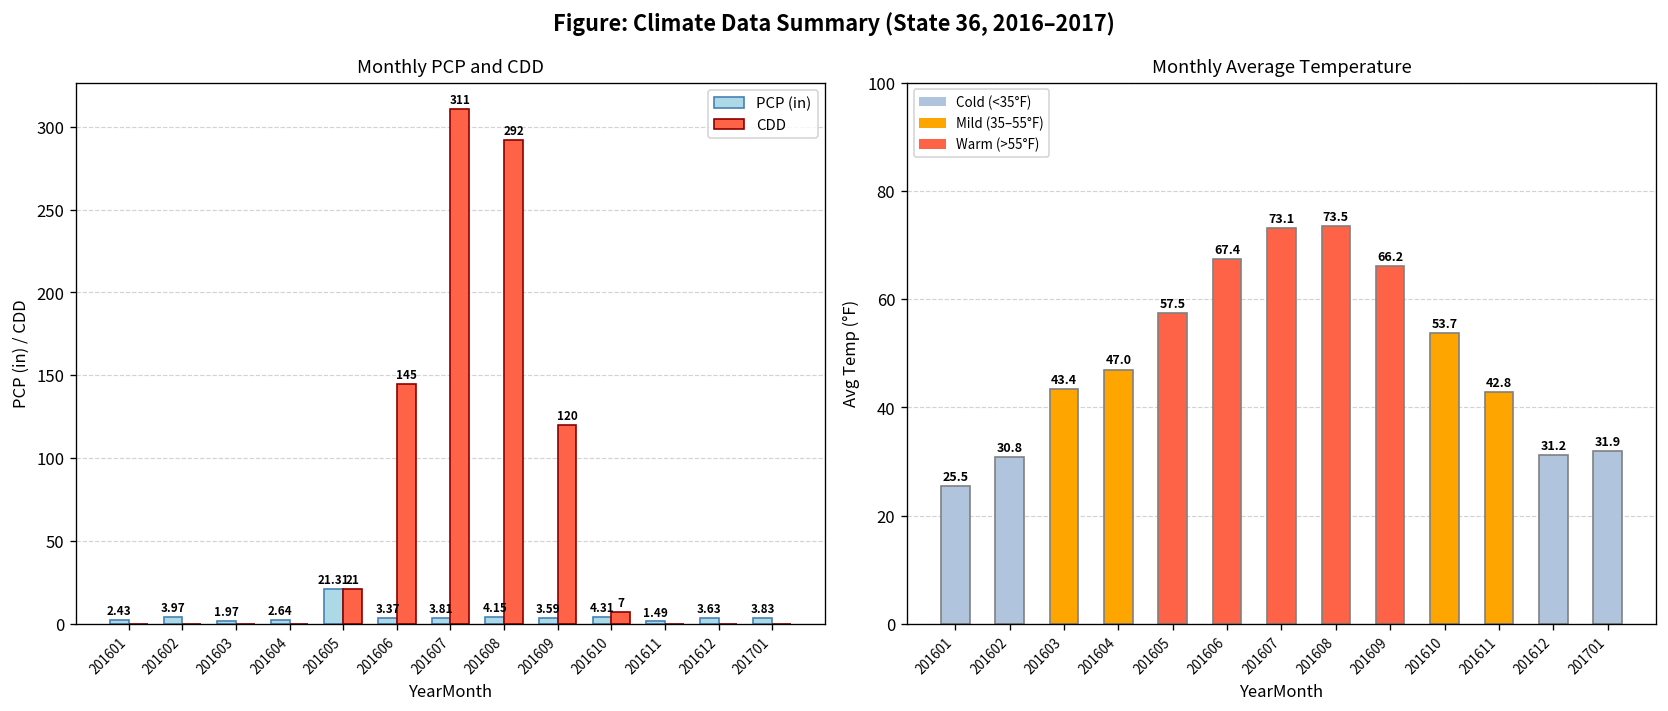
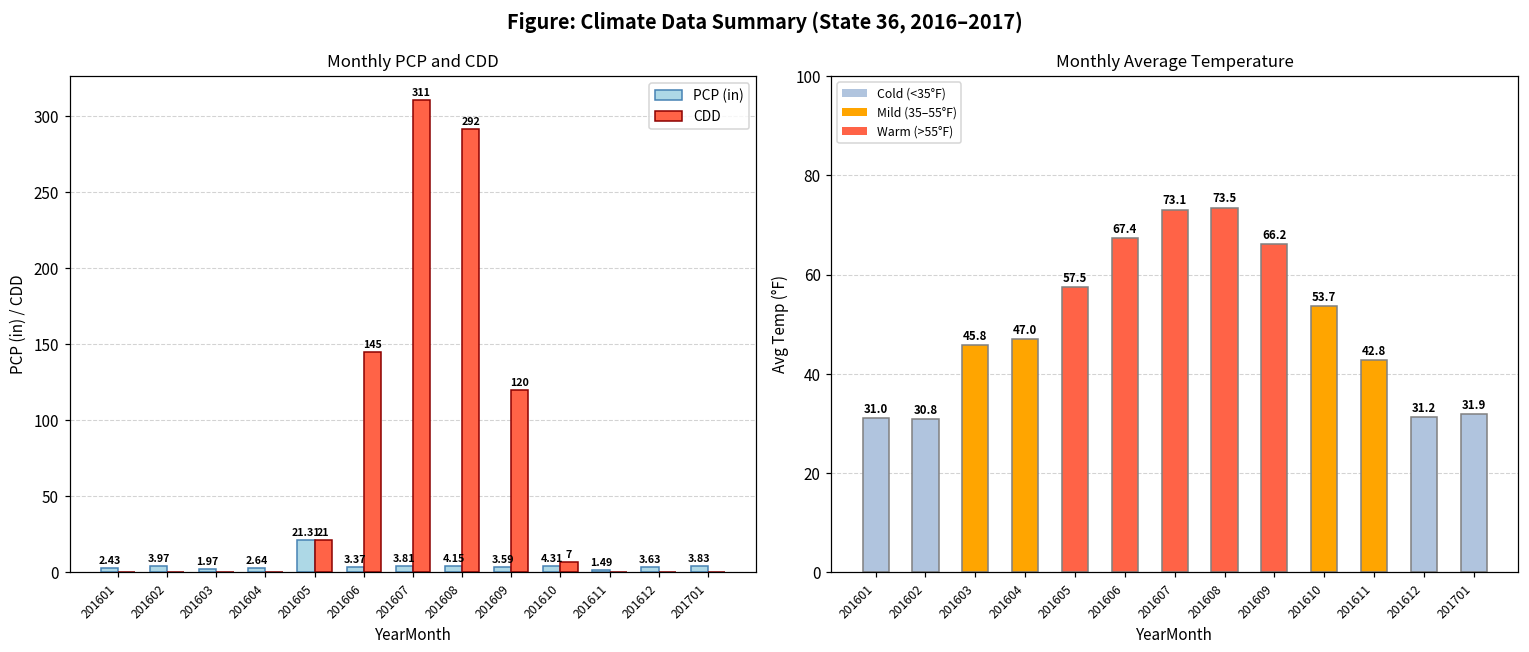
  {
    "Monthly PCP and CDD": {
      "PCP (in)": {
        "201601": 2.43,
        "201602": 3.97,
        "201603": 1.97,
        "201604": 2.64,
        "201605": 21.31,
        "201606": 3.37,
        "201607": 3.81,
        "201608": 4.15,
        "201609": 3.59,
        "201610": 4.31,
        "201611": 1.49,
        "201612": 3.63,
        "201701": 3.83
      },
      "CDD": {
        "201606": 145,
        "201607": 311,
        "201608": 292,
        "201609": 120,
        "201610": 7
      }
    },
    "Monthly Average Temperature": {
-     "201601": 25.5,
+     "201601": 31.0,
      "201602": 30.8,
-     "201603": 43.4,
+     "201603": 45.8,
      "201604": 47.0,
      "201605": 57.5,
      "201606": 67.4,
      "201607": 73.1,
      "201608": 73.5,
      "201609": 66.2,
      "201610": 53.7,
      "201611": 42.8,
      "201612": 31.2,
      "201701": 31.9
    }
  }
